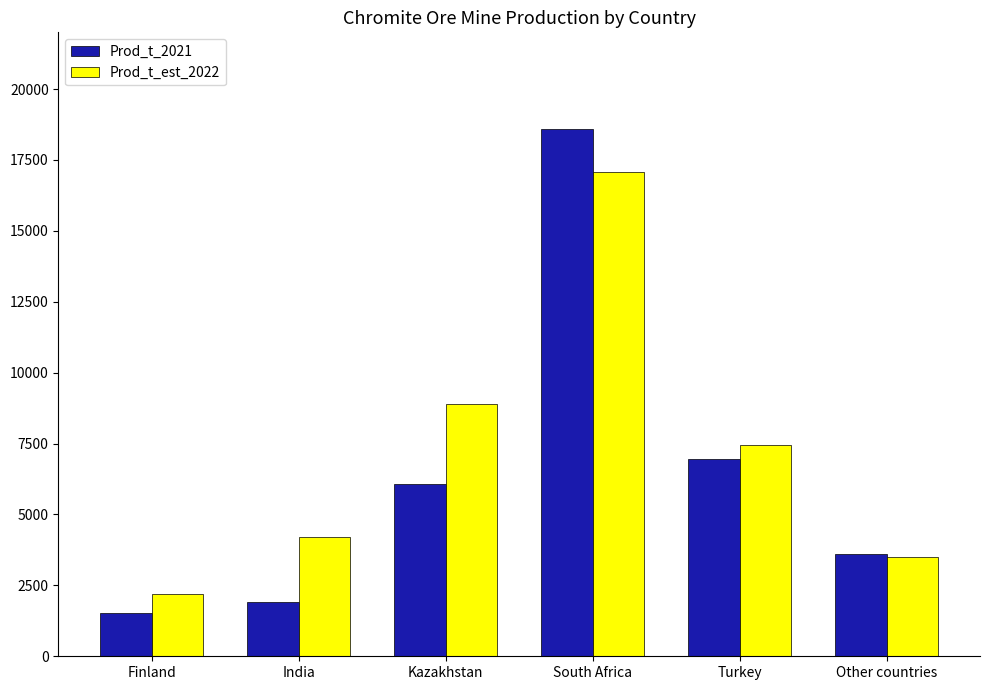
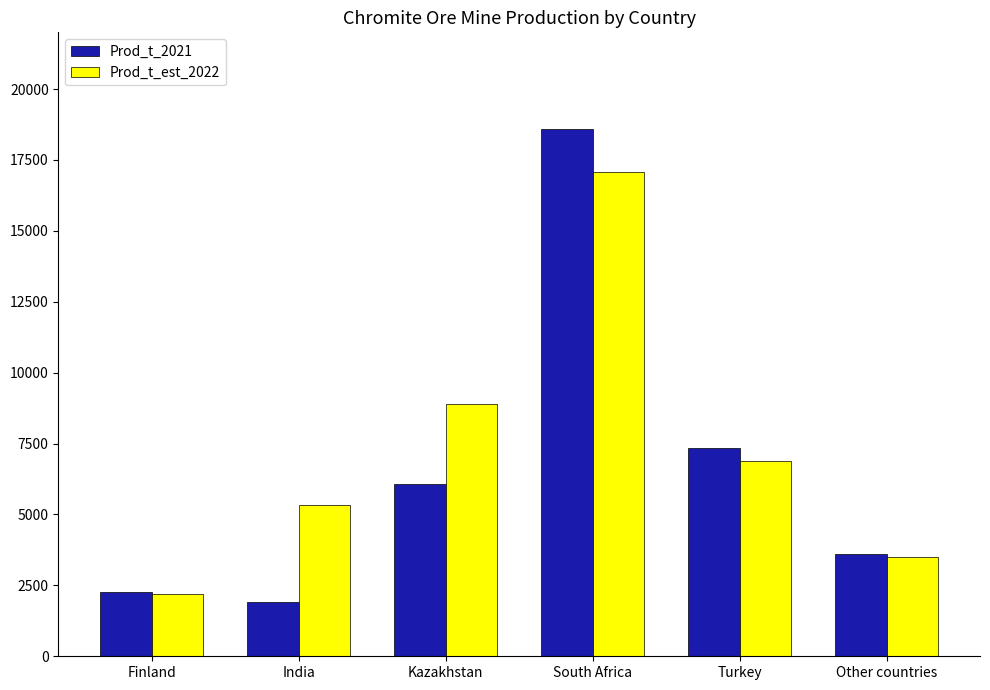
  {
    "Prod_t_2021": {
-     "Finland": 1500,
+     "Finland": 2300,
      "India": 1900,
      "Kazakhstan": 6100,
      "South Africa": 18600,
-     "Turkey": 7000,
+     "Turkey": 7300,
      "Other countries": 3600
    },
    "Prod_t_est_2022": {
      "Finland": 2200,
-     "India": 4200,
+     "India": 5300,
      "Kazakhstan": 8900,
      "South Africa": 17100,
-     "Turkey": 7400,
+     "Turkey": 6900,
      "Other countries": 3500
    }
  }
